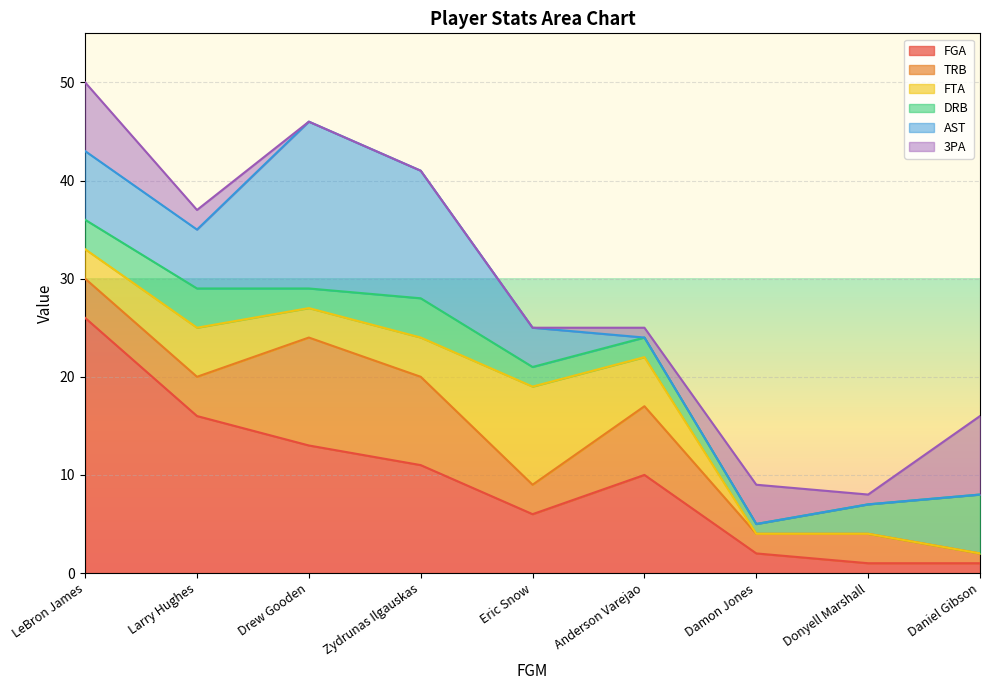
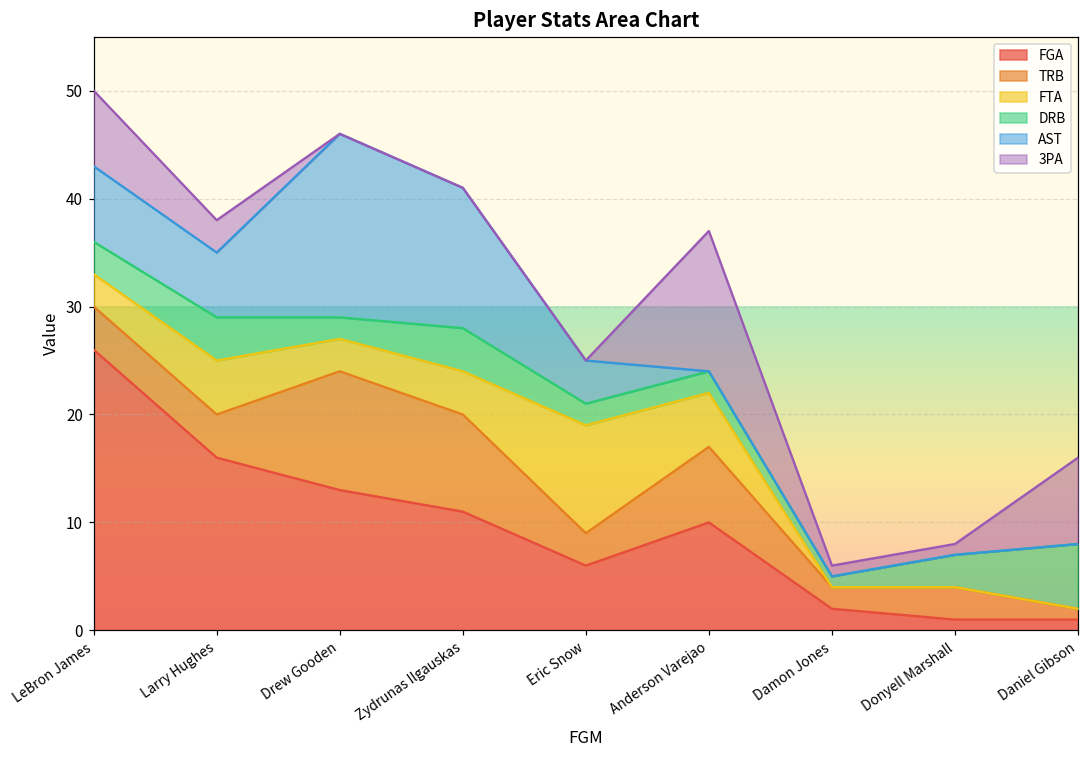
  {
    "FTA": {
      "LeBron James": 3,
      "Larry Hughes": 5,
      "Drew Gooden": 3,
      "Zydrunas Ilgauskas": 4,
      "Eric Snow": 10,
      "Anderson Varejao": 5
    },
    "DRB": {
      "LeBron James": 3,
      "Larry Hughes": 4,
      "Drew Gooden": 2,
      "Zydrunas Ilgauskas": 4,
      "Eric Snow": 2
    },
    "AST": {
      "LeBron James": 7,
      "Larry Hughes": 6
    },
    "3PA": {
      "LeBron James": 7,
-     "Larry Hughes": 2,
-     "Anderson Varejao": 1,
-     "Damon Jones": 4,
+     "Larry Hughes": 3,
+     "Anderson Varejao": 13,
+     "Damon Jones": 1,
      "Donyell Marshall": 1,
      "Daniel Gibson": 8
    }
  }
